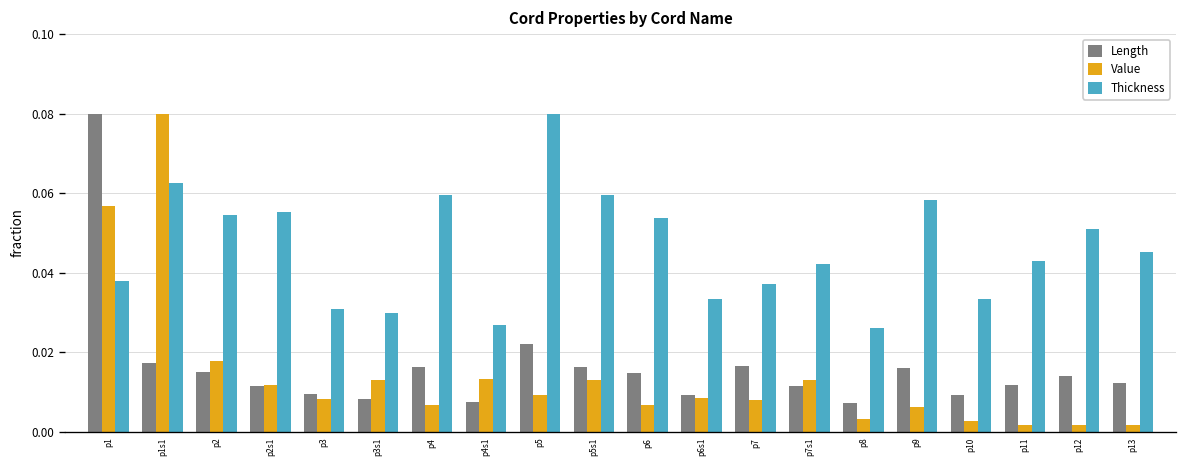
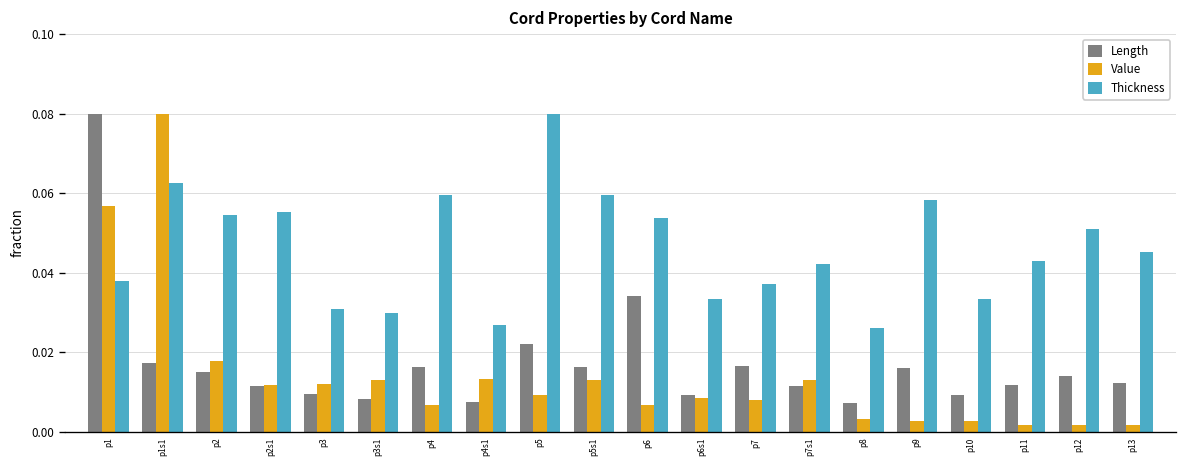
  {
    "Length": {
      "p1": 0.080,
      "p1s1": 0.017,
      "p2": 0.015,
      "p2s1": 0.011,
      "p3": 0.010,
      "p3s1": 0.008,
      "p4": 0.016,
      "p4s1": 0.007,
      "p5": 0.022,
      "p5s1": 0.016,
-     "p6": 0.015,
+     "p6": 0.034,
      "p6s1": 0.009,
      "p7": 0.017,
      "p7s1": 0.012,
      "p8": 0.007,
      "p9": 0.016,
      "p10": 0.009,
      "p11": 0.012,
      "p12": 0.014,
      "p13": 0.012
    },
    "Value": {
      "p1": 0.057,
      "p1s1": 0.080,
      "p2": 0.018,
      "p2s1": 0.012,
-     "p3": 0.008,
+     "p3": 0.012,
      "p3s1": 0.013,
      "p4": 0.007,
      "p4s1": 0.013,
      "p5": 0.009,
      "p5s1": 0.013,
      "p6": 0.007,
      "p6s1": 0.009,
      "p7": 0.008,
      "p7s1": 0.013,
      "p8": 0.003,
-     "p9": 0.006,
+     "p9": 0.003,
      "p10": 0.003,
      "p11": 0.002,
      "p12": 0.002,
      "p13": 0.002
    },
    "Thickness": {
      "p1": 0.038,
      "p1s1": 0.063,
      "p2": 0.055,
      "p2s1": 0.055,
      "p3": 0.031,
      "p3s1": 0.030,
      "p4": 0.060,
      "p4s1": 0.027,
      "p5": 0.080,
      "p5s1": 0.060,
      "p6": 0.054,
      "p6s1": 0.033,
      "p7": 0.037,
      "p7s1": 0.042,
      "p8": 0.026,
      "p9": 0.058,
      "p10": 0.033,
      "p11": 0.043,
      "p12": 0.051,
      "p13": 0.045
    }
  }
